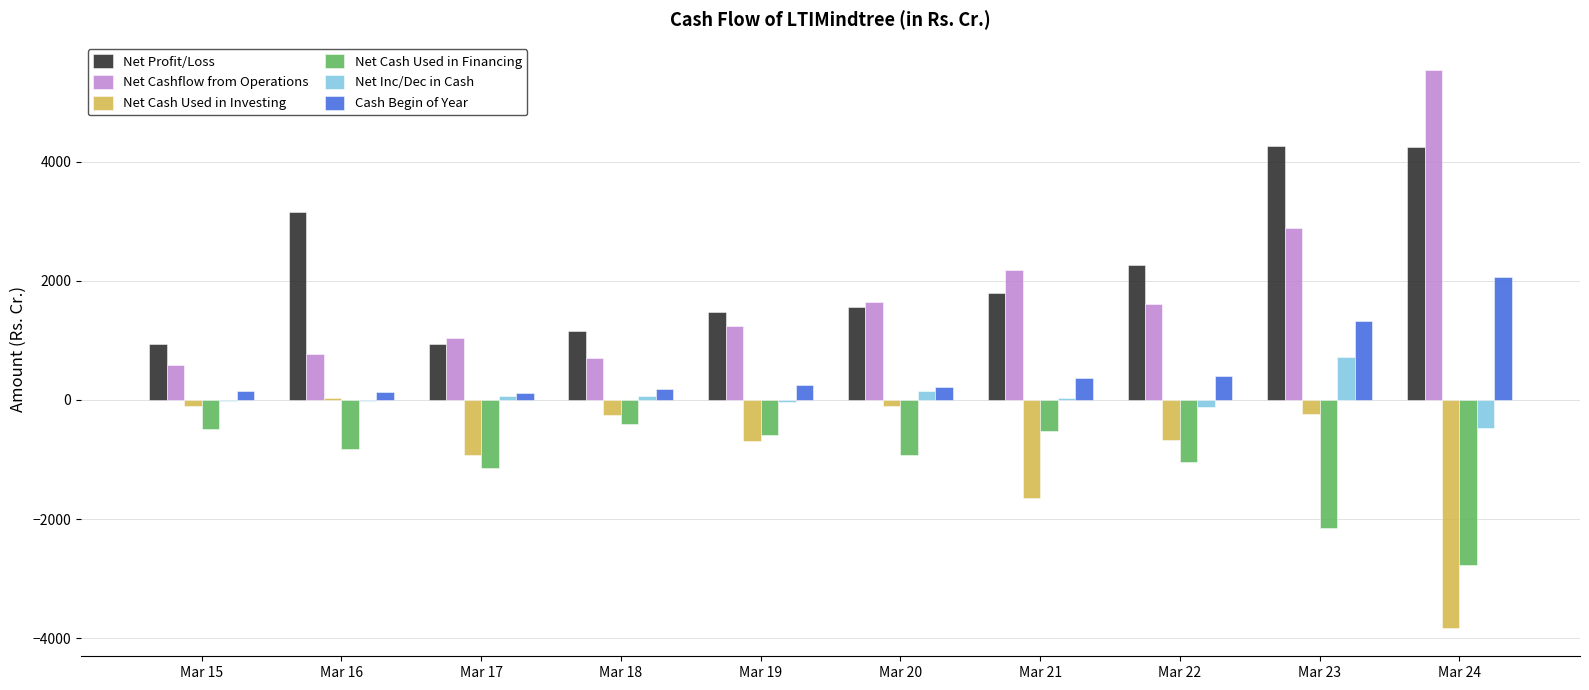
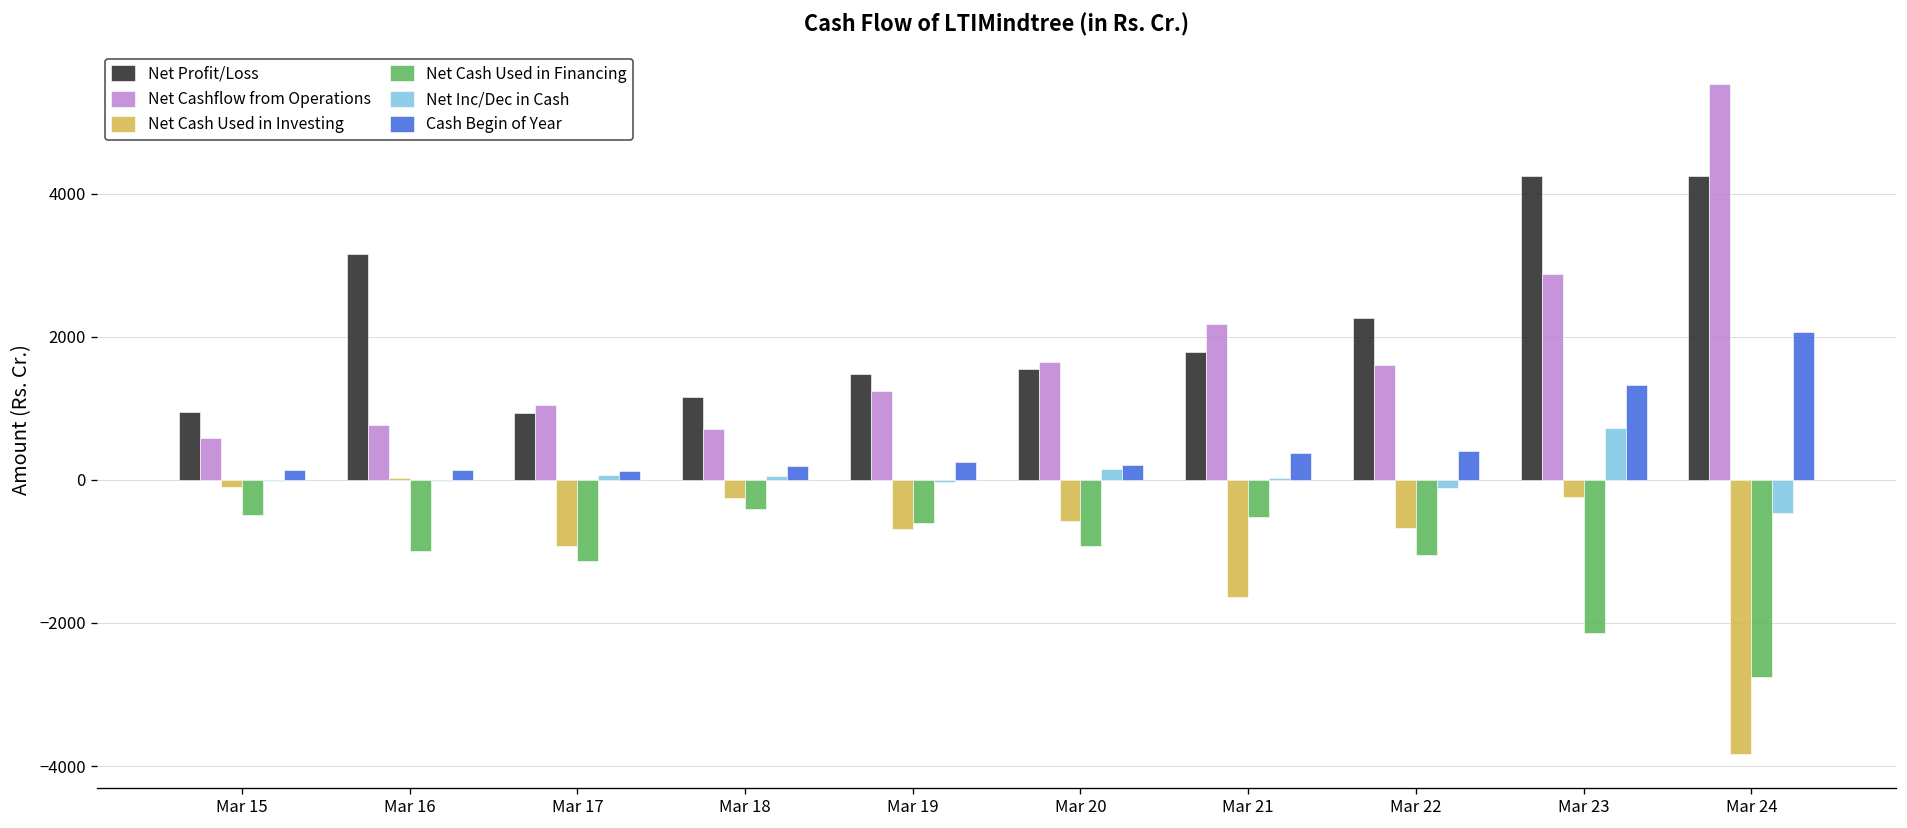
  {
    "Net Profit/Loss": {
      "Mar 15": 900,
      "Mar 16": 3200,
      "Mar 17": 900,
      "Mar 18": 1200,
      "Mar 19": 1500,
      "Mar 20": 1600,
      "Mar 21": 1800,
      "Mar 22": 2300,
      "Mar 23": 4300,
      "Mar 24": 4300
    },
    "Net Cashflow from Operations": {
      "Mar 15": 600,
      "Mar 16": 800,
      "Mar 17": 1000,
      "Mar 18": 700,
      "Mar 19": 1200,
      "Mar 20": 1600,
      "Mar 21": 2200,
      "Mar 22": 1600,
      "Mar 23": 2900,
      "Mar 24": 5500
    },
    "Net Cash Used in Investing": {
      "Mar 15": -100,
      "Mar 17": -900,
      "Mar 18": -200,
      "Mar 19": -700,
-     "Mar 20": -100,
+     "Mar 20": -600,
      "Mar 21": -1600,
      "Mar 22": -700,
      "Mar 23": -200,
      "Mar 24": -3800
    },
    "Net Cash Used in Financing": {
      "Mar 15": -500,
-     "Mar 16": -800,
+     "Mar 16": -1000,
      "Mar 17": -1100,
      "Mar 18": -400,
      "Mar 19": -600,
      "Mar 20": -900,
      "Mar 21": -500,
      "Mar 22": -1000,
      "Mar 23": -2100,
      "Mar 24": -2800
    },
    "Net Inc/Dec in Cash": {
      "Mar 17": 100,
      "Mar 18": 100,
      "Mar 20": 200,
      "Mar 22": -100,
      "Mar 23": 700,
      "Mar 24": -500
    },
    "Cash Begin of Year": {
      "Mar 15": 100,
      "Mar 16": 100,
      "Mar 17": 100,
      "Mar 18": 200,
      "Mar 19": 200,
      "Mar 20": 200,
      "Mar 21": 400,
      "Mar 22": 400,
      "Mar 23": 1300,
      "Mar 24": 2100
    }
  }
